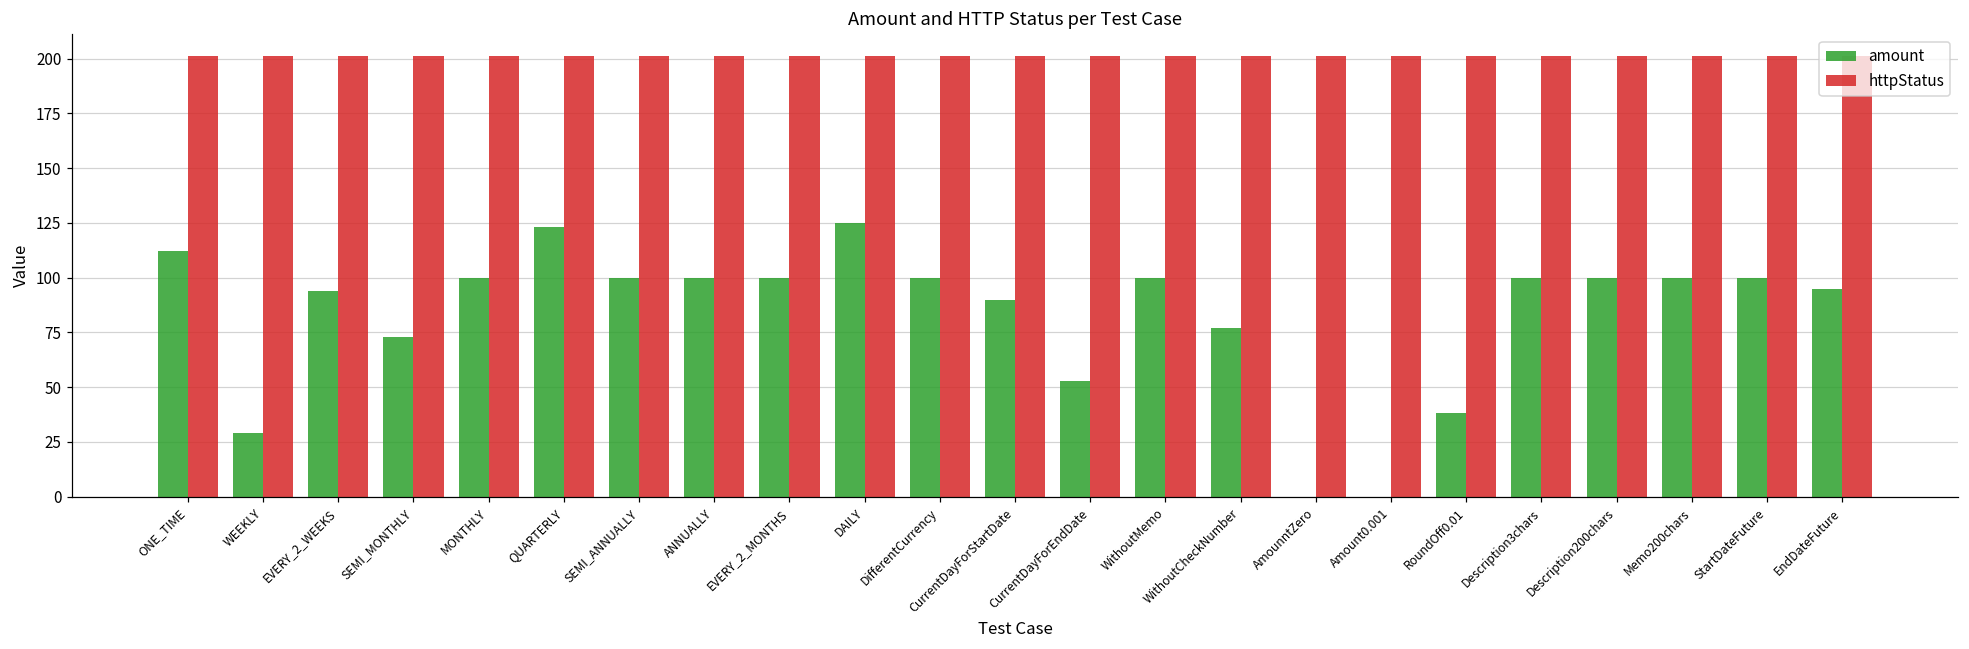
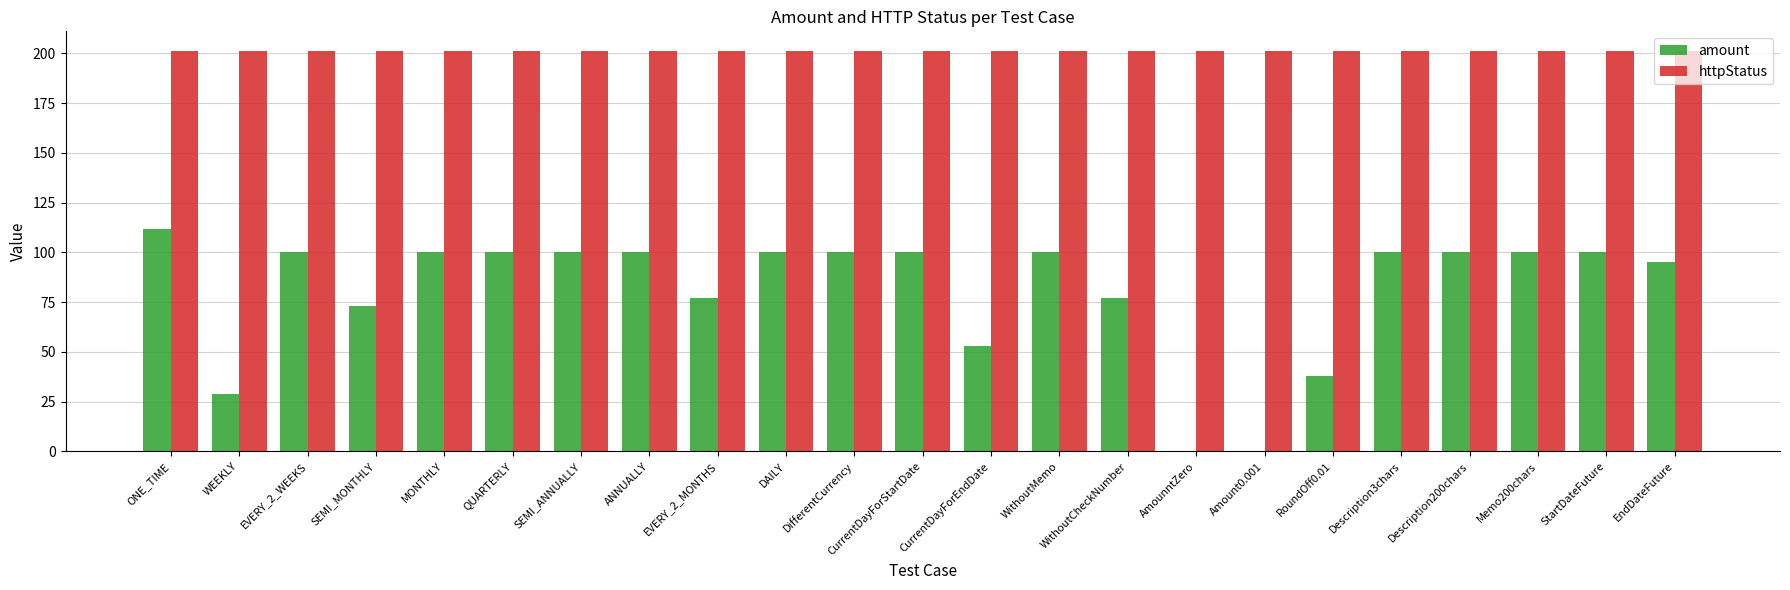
  {
    "amount": {
      "ONE_TIME": 112,
      "WEEKLY": 29,
-     "EVERY_2_WEEKS": 94,
+     "EVERY_2_WEEKS": 100,
      "SEMI_MONTHLY": 73,
      "MONTHLY": 100,
-     "QUARTERLY": 123,
+     "QUARTERLY": 100,
      "SEMI_ANNUALLY": 100,
      "ANNUALLY": 100,
-     "EVERY_2_MONTHS": 100,
-     "DAILY": 125,
+     "EVERY_2_MONTHS": 77,
+     "DAILY": 100,
      "DifferentCurrency": 100,
-     "CurrentDayForStartDate": 90,
+     "CurrentDayForStartDate": 100,
      "CurrentDayForEndDate": 53,
      "WithoutMemo": 100,
      "WithoutCheckNumber": 77,
      "AmounntZero": 0,
      "RoundOff0.01": 38,
      "Description3chars": 100,
      "Description200chars": 100,
      "Memo200chars": 100,
      "StartDateFuture": 100,
      "EndDateFuture": 95
    },
    "httpStatus": {
      "ONE_TIME": 201,
      "WEEKLY": 201,
      "EVERY_2_WEEKS": 201,
      "SEMI_MONTHLY": 201,
      "MONTHLY": 201,
      "QUARTERLY": 201,
      "SEMI_ANNUALLY": 201,
      "ANNUALLY": 201,
      "EVERY_2_MONTHS": 201,
      "DAILY": 201,
      "DifferentCurrency": 201,
      "CurrentDayForStartDate": 201,
      "CurrentDayForEndDate": 201,
      "WithoutMemo": 201,
      "WithoutCheckNumber": 201,
      "AmounntZero": 201,
      "Amount0.001": 201,
      "RoundOff0.01": 201,
      "Description3chars": 201,
      "Description200chars": 201,
      "Memo200chars": 201,
      "StartDateFuture": 201
    }
  }
